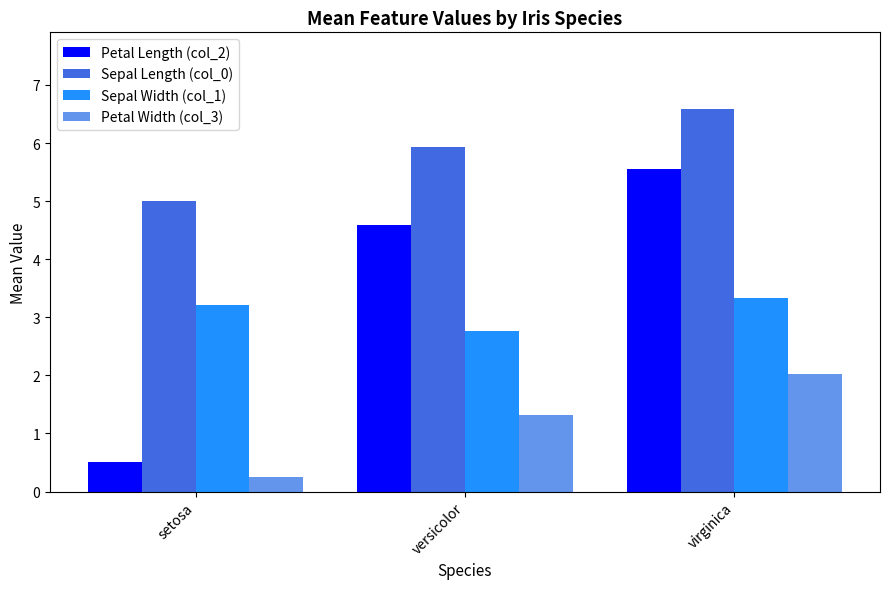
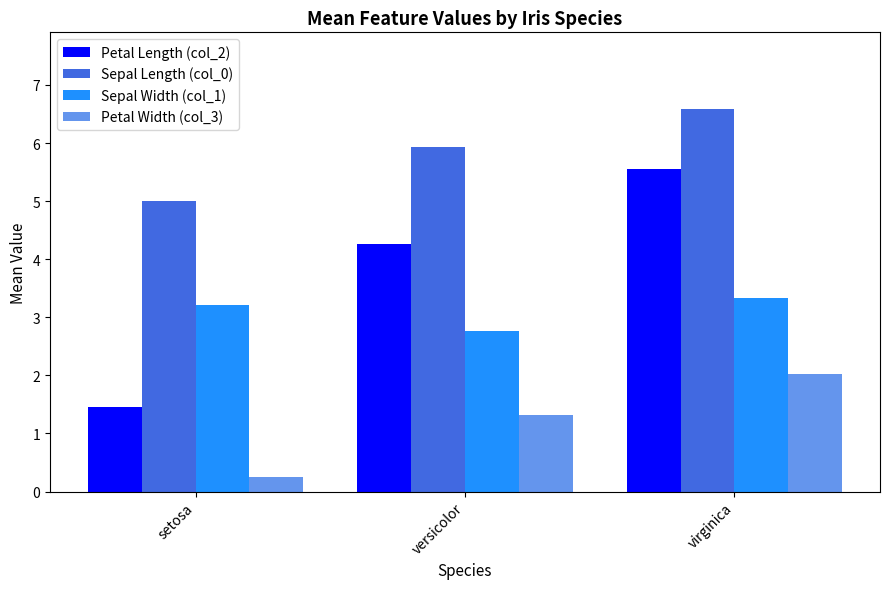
  {
    "Petal Length (col_2)": {
-     "setosa": 0.5,
-     "versicolor": 4.6,
+     "setosa": 1.5,
+     "versicolor": 4.3,
      "virginica": 5.6
    },
    "Sepal Width (col_1)": {
      "setosa": 3.2,
      "versicolor": 2.8,
      "virginica": 3.3
    }
  }
